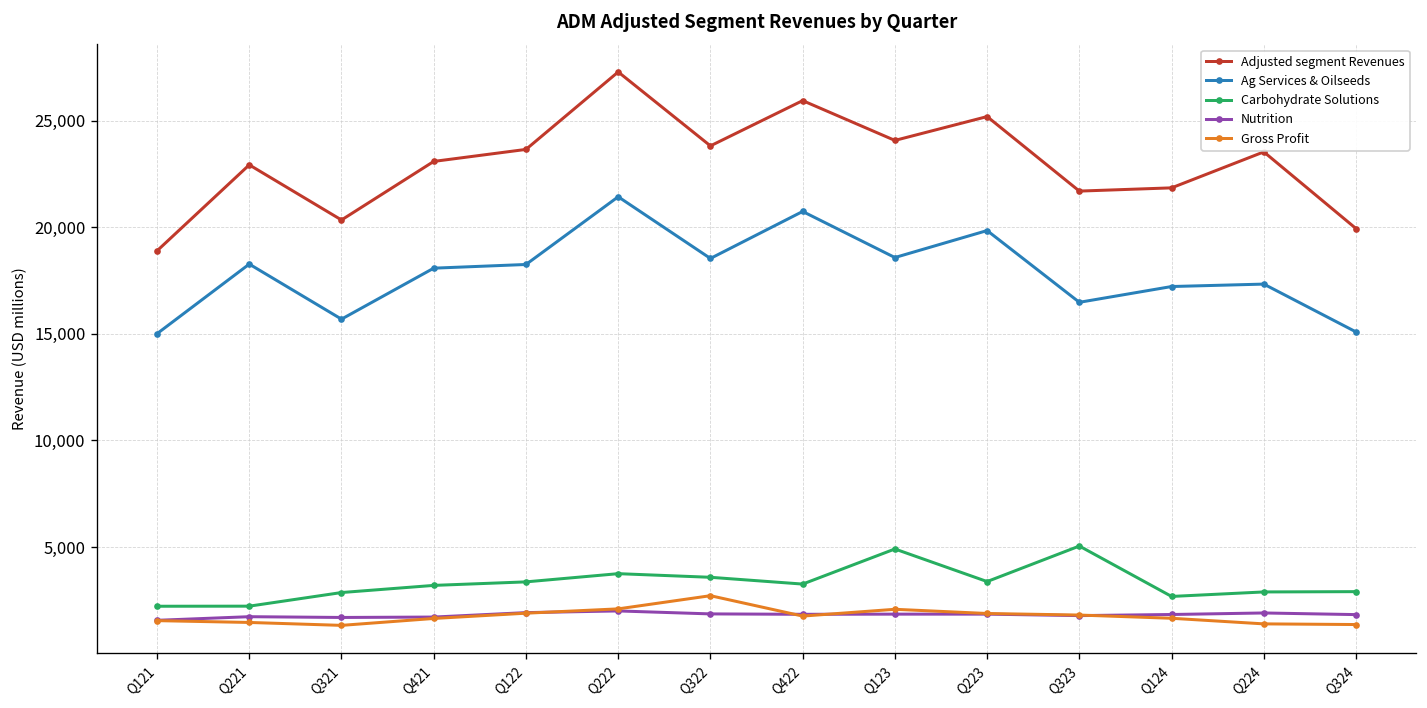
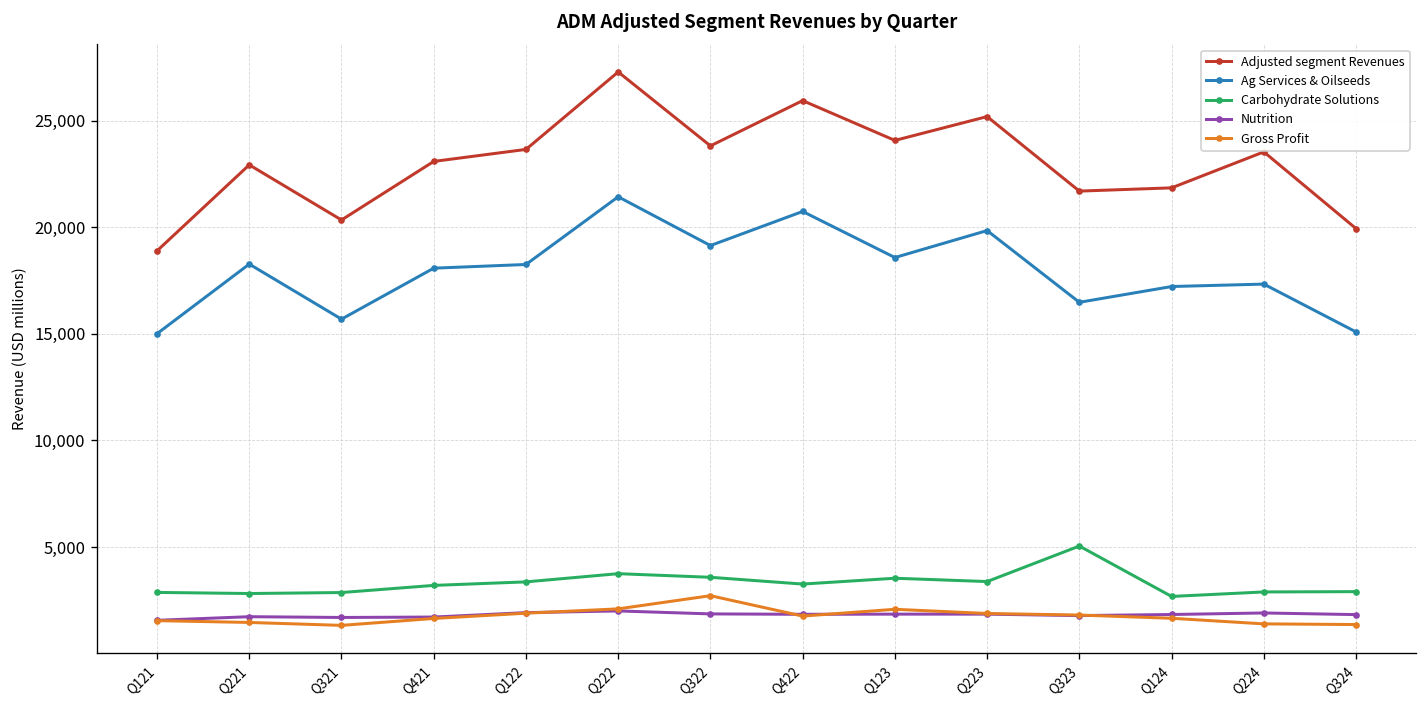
  {
    "Adjusted segment Revenues": {
      "Q121": "18,900",
      "Q221": "22,900",
      "Q321": "20,300",
      "Q421": "23,100",
      "Q122": "23,700",
      "Q222": "27,300",
      "Q322": "23,800",
      "Q422": "25,900",
      "Q123": "24,100",
      "Q223": "25,200",
      "Q323": "21,700",
      "Q124": "21,800",
      "Q224": "23,500",
      "Q324": "19,900"
    },
    "Ag Services & Oilseeds": {
      "Q121": "15,000",
      "Q221": "18,300",
      "Q321": "15,700",
      "Q421": "18,100",
      "Q122": "18,300",
      "Q222": "21,400",
-     "Q322": "18,500",
+     "Q322": "19,100",
      "Q422": "20,700",
      "Q123": "18,600",
      "Q223": "19,800",
      "Q323": "16,500",
      "Q124": "17,200",
      "Q224": "17,300",
      "Q324": "15,100"
    },
    "Carbohydrate Solutions": {
-     "Q121": "2,200",
-     "Q221": "2,200",
+     "Q121": "2,900",
+     "Q221": "2,800",
      "Q321": "2,900",
      "Q421": "3,200",
      "Q122": "3,400",
      "Q222": "3,800",
      "Q322": "3,600",
      "Q422": "3,300",
-     "Q123": "4,900",
+     "Q123": "3,500",
      "Q223": "3,400",
      "Q323": "5,000",
      "Q124": "2,700",
      "Q224": "2,900",
      "Q324": "2,900"
    },
    "Nutrition": {
      "Q221": "1,700",
      "Q321": "1,700",
      "Q322": "1,900",
      "Q123": "1,900",
      "Q124": "1,800",
      "Q224": "1,900",
      "Q324": "1,800"
    },
    "Gross Profit": {
      "Q221": "1,500",
      "Q321": "1,300",
      "Q322": "2,700",
      "Q123": "2,100",
      "Q124": "1,700",
      "Q224": "1,400",
      "Q324": "1,400"
    }
  }
